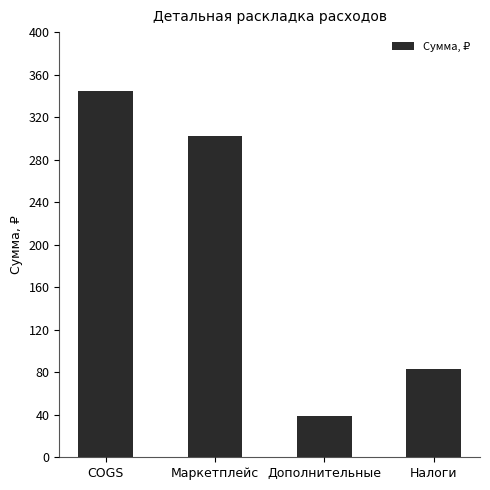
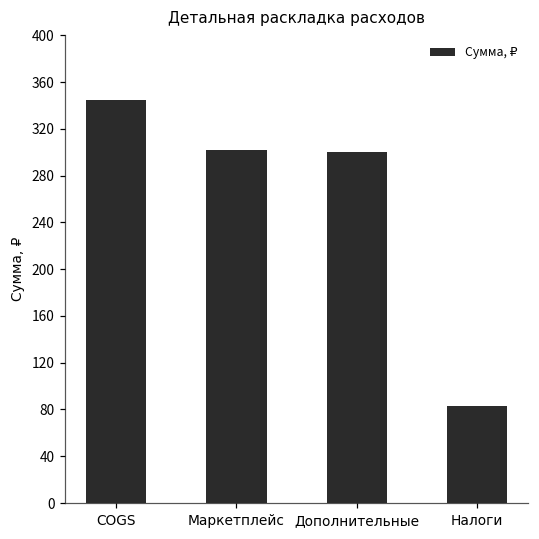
  {
    "COGS": 345,
    "Маркетплейс": 302,
-   "Дополнительные": 39,
+   "Дополнительные": 300,
    "Налоги": 83
  }
